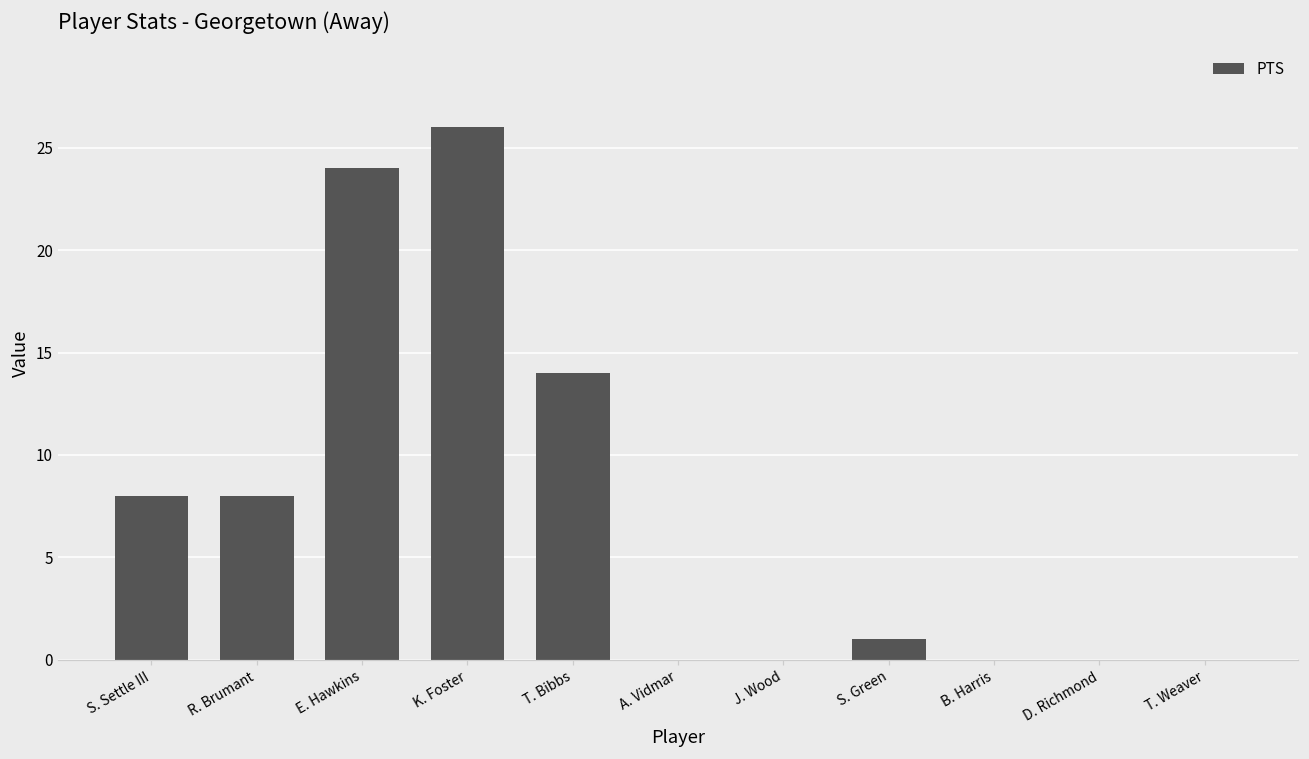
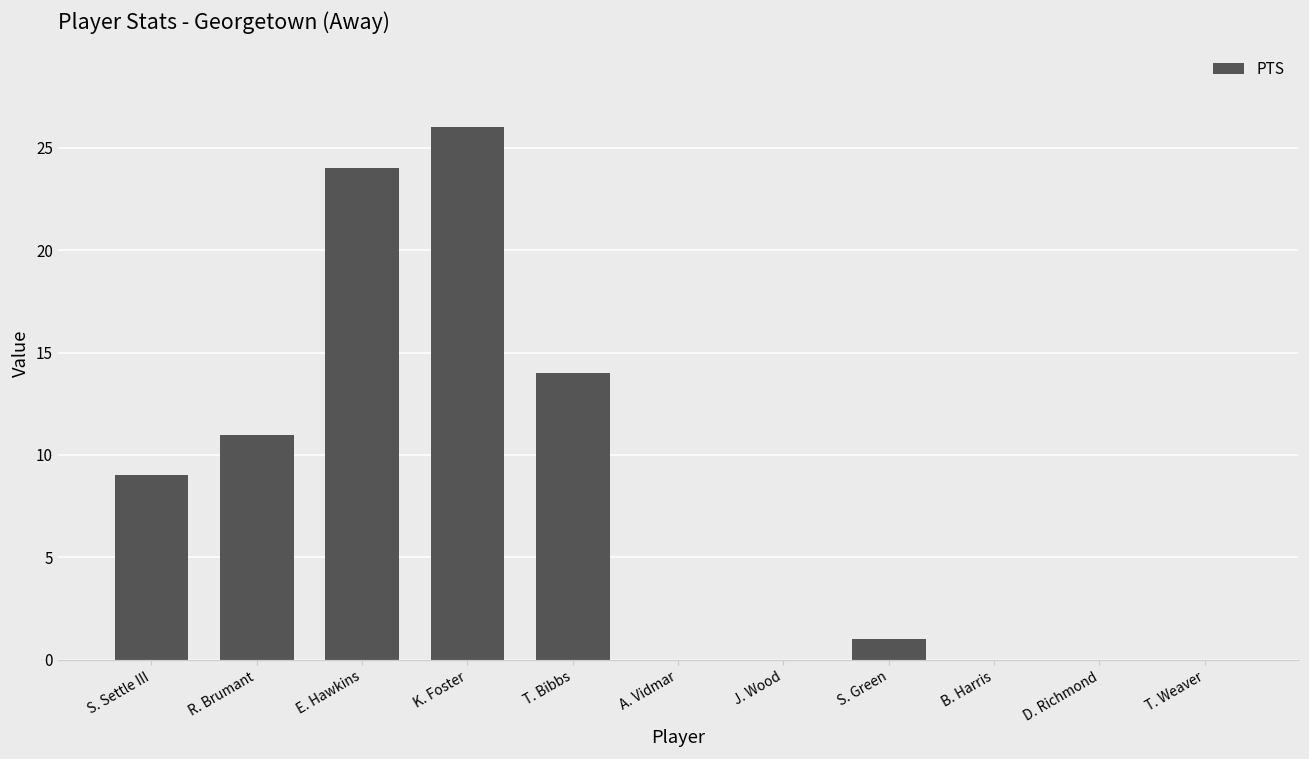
  {
-   "S. Settle III": 8,
-   "R. Brumant": 8,
+   "S. Settle III": 9,
+   "R. Brumant": 11,
    "E. Hawkins": 24,
    "K. Foster": 26,
    "T. Bibbs": 14,
    "A. Vidmar": 0,
    "J. Wood": 0,
    "S. Green": 1,
    "B. Harris": 0,
    "D. Richmond": 0,
    "T. Weaver": 0
  }
